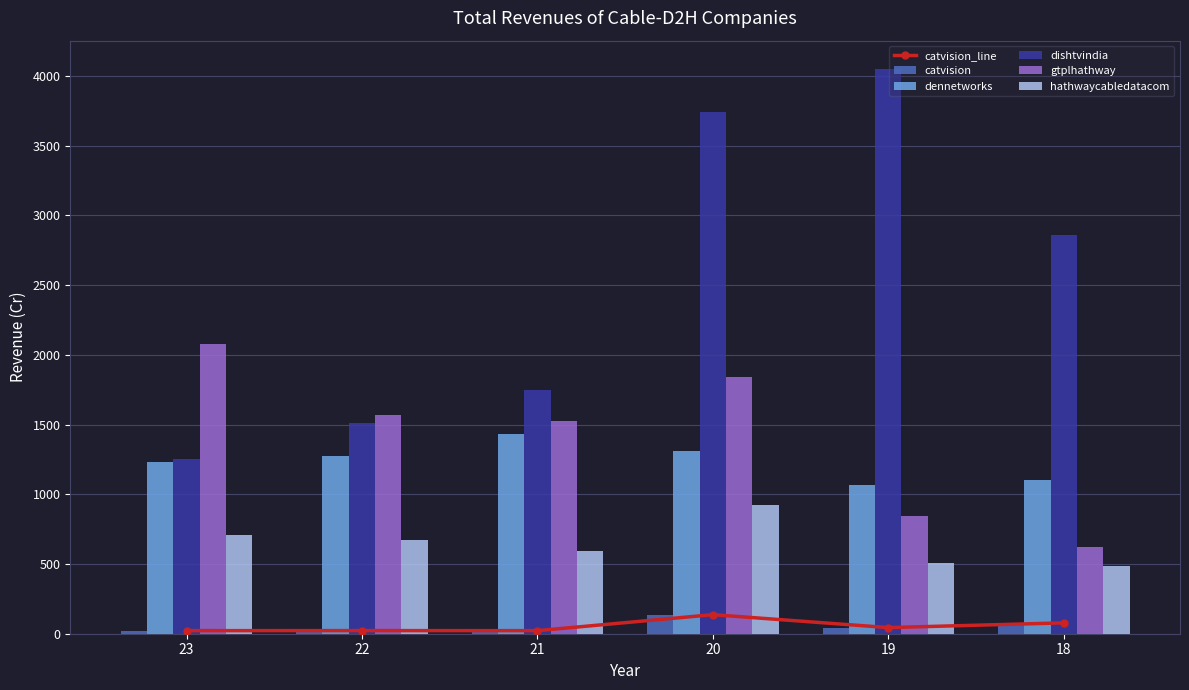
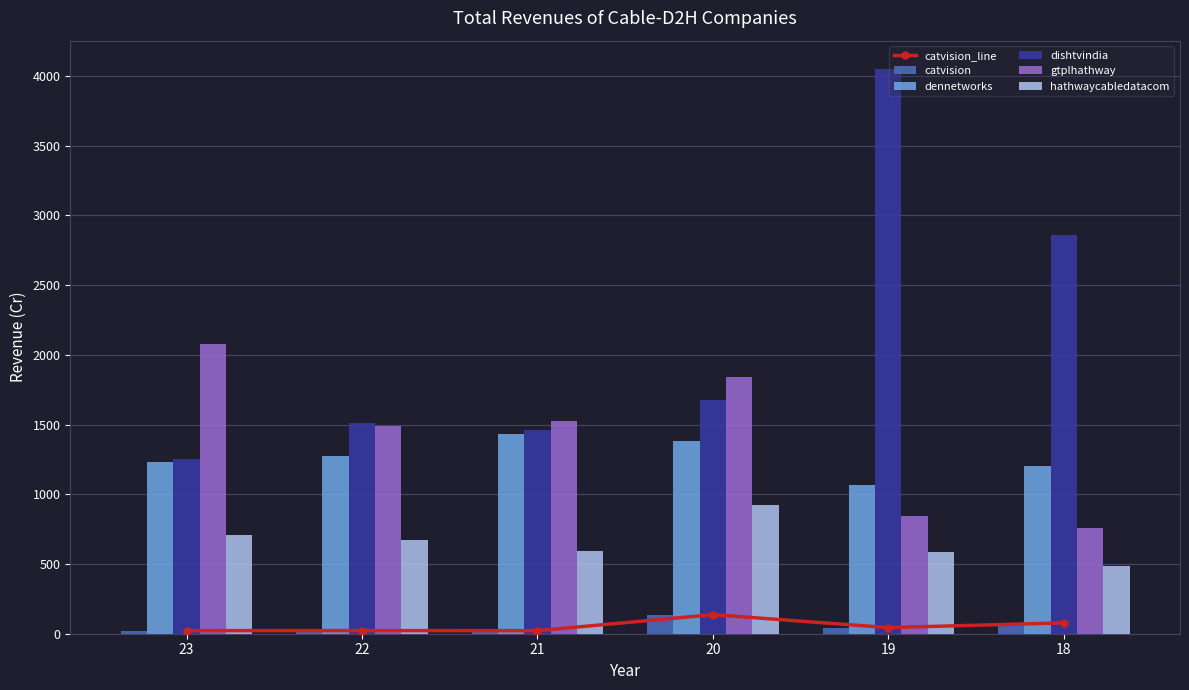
  {
    "catvision": {
      "23": 20,
      "22": 20,
      "21": 20,
      "20": 140,
      "19": 40,
      "18": 80
    },
    "catvision_line": {
      "23": 20,
      "22": 20,
      "21": 20,
      "20": 140,
      "19": 40,
      "18": 80
    },
    "dennetworks": {
      "23": 1230,
      "22": 1280,
      "21": 1430,
-     "20": 1310,
+     "20": 1380,
      "19": 1060,
-     "18": 1100
+     "18": 1200
    },
    "dishtvindia": {
      "23": 1260,
      "22": 1510,
-     "21": 1740,
-     "20": 3740,
+     "21": 1460,
+     "20": 1680,
      "19": 4050,
      "18": 2860
    },
    "gtplhathway": {
      "23": 2080,
-     "22": 1570,
+     "22": 1490,
      "21": 1520,
      "20": 1840,
      "19": 840,
-     "18": 620
+     "18": 760
    },
    "hathwaycabledatacom": {
      "23": 700,
      "22": 670,
      "21": 590,
      "20": 920,
-     "19": 510,
+     "19": 580,
      "18": 490
    }
  }
